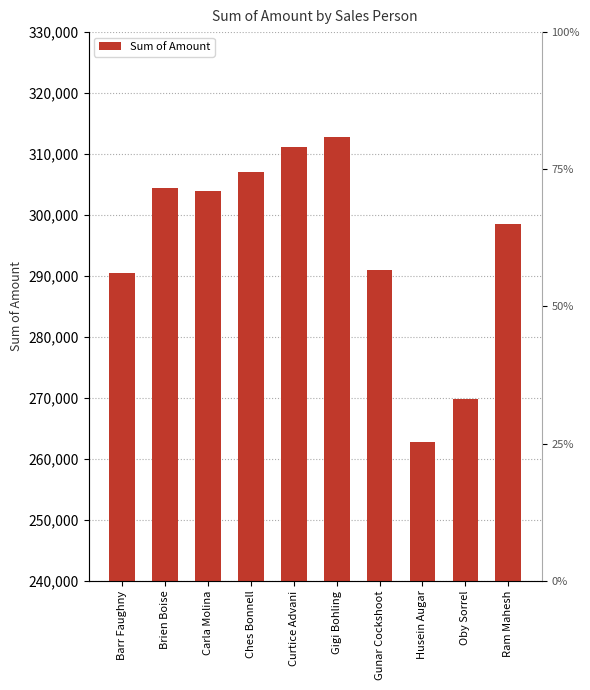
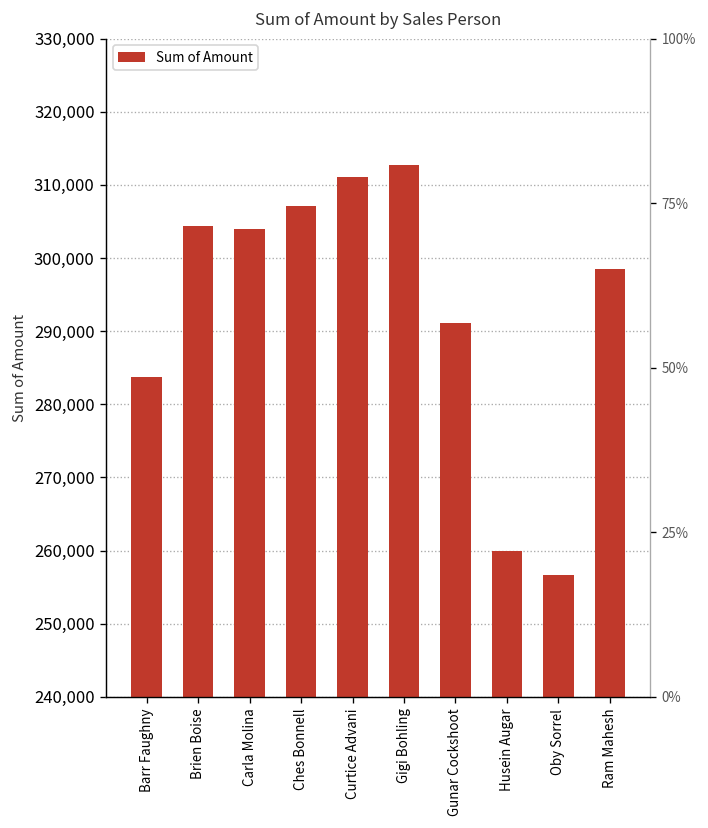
  {
-   "Barr Faughny": "290,000",
+   "Barr Faughny": "284,000",
    "Brien Boise": "304,000",
    "Carla Molina": "304,000",
    "Ches Bonnell": "307,000",
    "Curtice Advani": "311,000",
    "Gigi Bohling": "313,000",
    "Gunar Cockshoot": "291,000",
-   "Husein Augar": "263,000",
-   "Oby Sorrel": "270,000",
+   "Husein Augar": "260,000",
+   "Oby Sorrel": "257,000",
    "Ram Mahesh": "299,000"
  }
